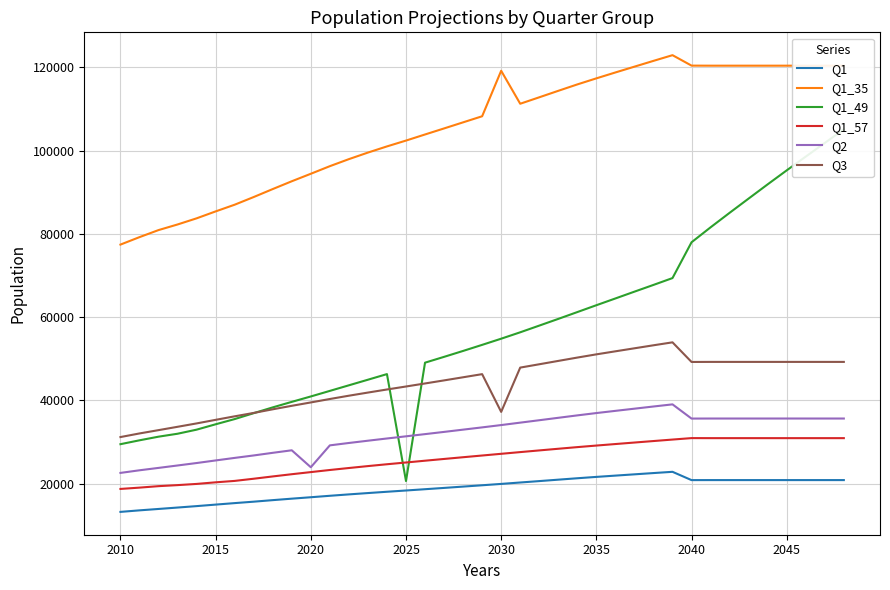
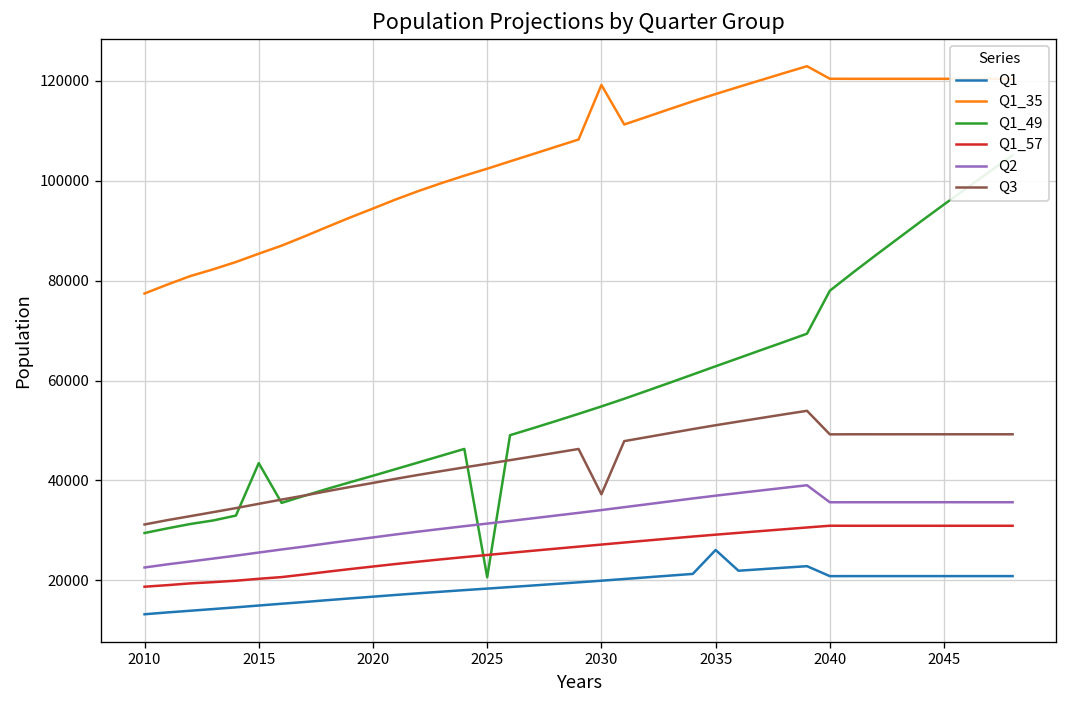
  {
    "Q1": {
      "2010": 13000,
      "2015": 15000,
      "2020": 17000,
      "2025": 18000,
      "2030": 20000,
-     "2035": 22000,
+     "2035": 26000,
      "2040": 21000,
      "2045": 21000
    },
    "Q1_35": {
      "2010": 77000,
      "2015": 85000,
      "2020": 94000,
      "2025": 102000,
      "2030": 119000,
      "2035": 117000,
      "2040": 120000,
      "2045": 120000
    },
    "Q1_49": {
      "2010": 29000,
-     "2015": 34000,
+     "2015": 43000,
      "2020": 41000,
      "2025": 21000,
      "2030": 55000,
      "2035": 63000,
      "2040": 78000,
      "2045": 95000
    },
    "Q1_57": {
      "2010": 19000,
      "2015": 20000,
      "2020": 23000,
      "2025": 25000,
      "2030": 27000,
      "2035": 29000,
      "2040": 31000,
      "2045": 31000
    },
    "Q2": {
      "2010": 23000,
      "2015": 26000,
-     "2020": 24000,
+     "2020": 29000,
      "2025": 31000,
      "2030": 34000,
      "2035": 37000,
      "2040": 36000,
      "2045": 36000
    },
    "Q3": {
      "2010": 31000,
      "2015": 35000,
      "2020": 39000,
      "2025": 43000,
      "2030": 37000,
      "2035": 51000,
      "2040": 49000,
      "2045": 49000
    }
  }
